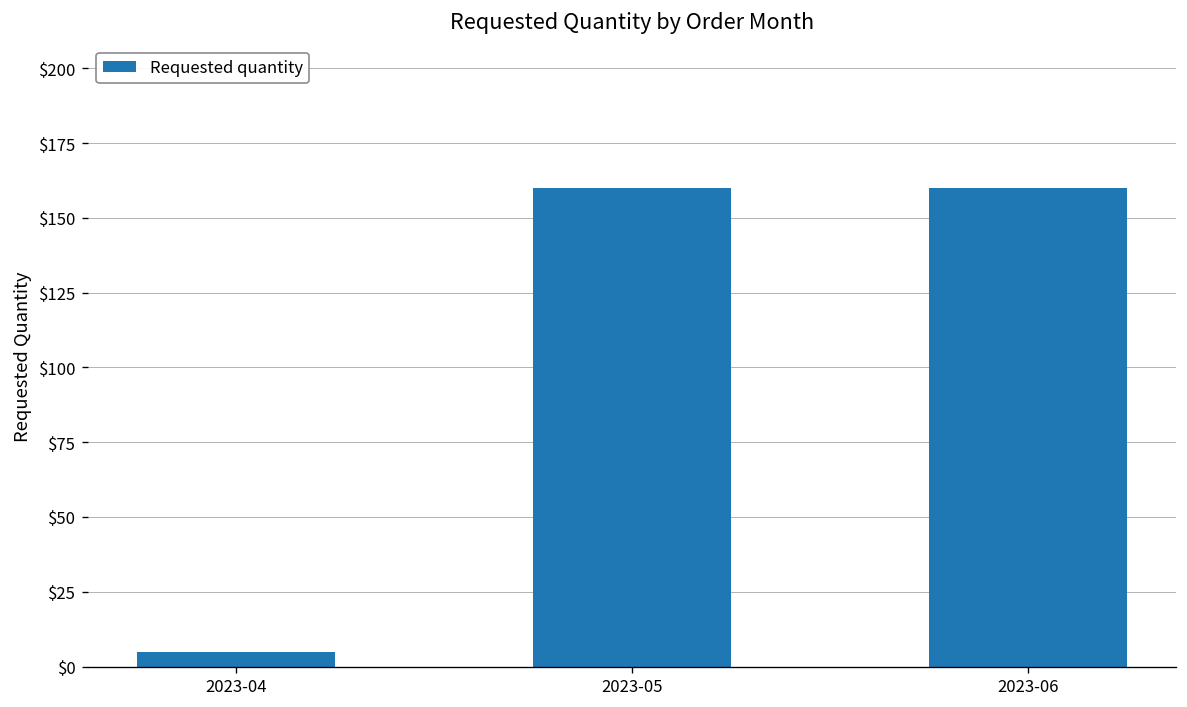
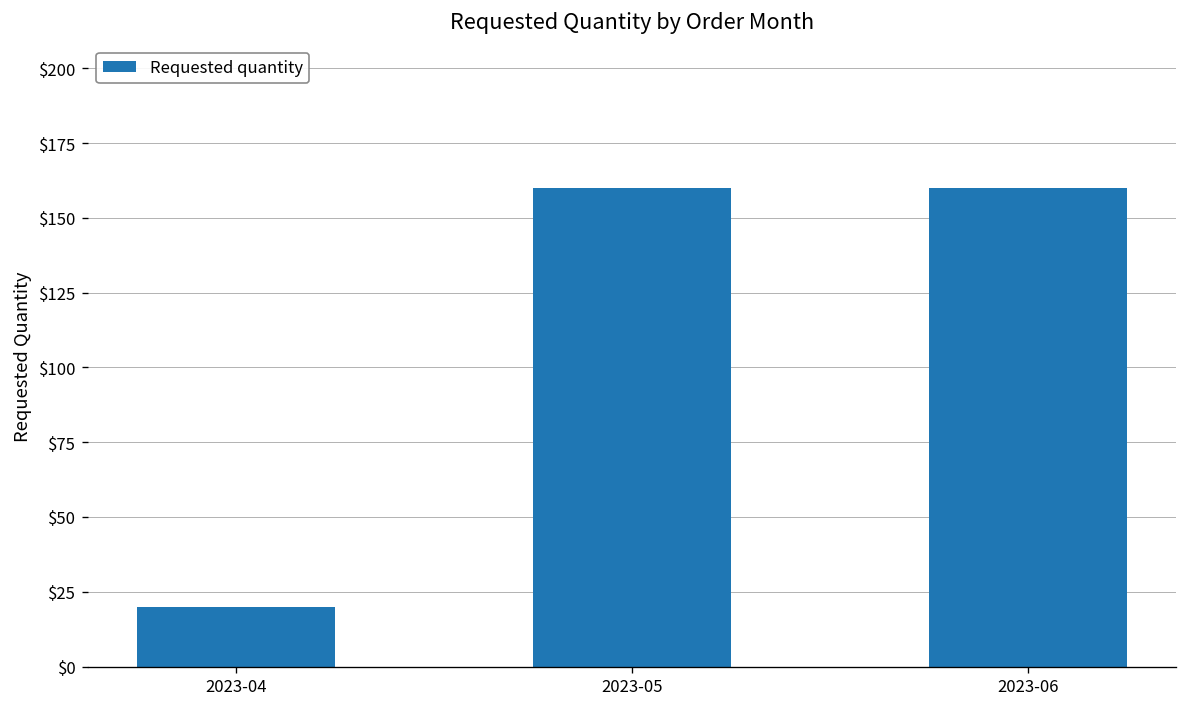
  {
-   "2023-04": "$5",
+   "2023-04": "$20",
    "2023-05": "$160",
    "2023-06": "$160"
  }
